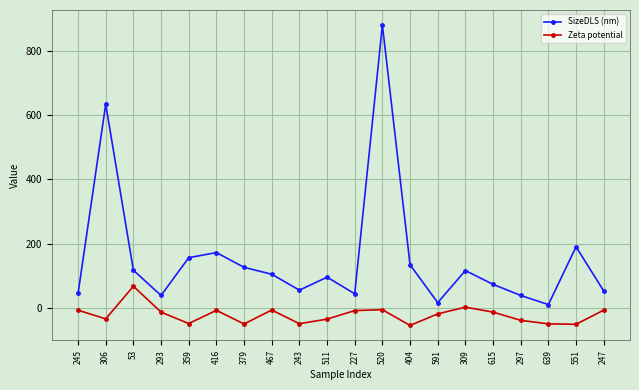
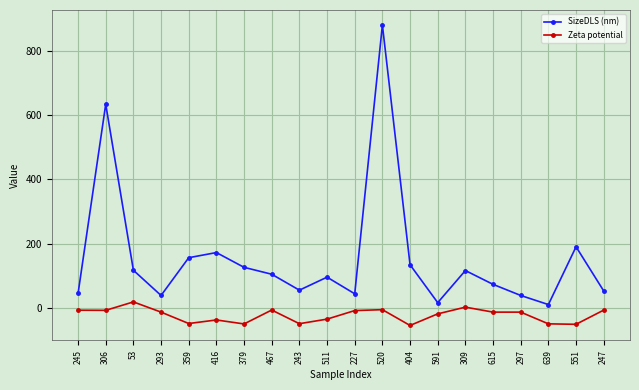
  {
    "SizeDLS (nm)": {
      "245": 40,
      "306": 630,
      "53": 120,
      "293": 40,
      "359": 160,
      "416": 170,
      "379": 130,
      "467": 100,
      "243": 50,
      "511": 100,
      "227": 40,
      "520": 880,
      "404": 130,
      "591": 20,
      "309": 120,
      "615": 70,
      "297": 40,
      "639": 10,
      "551": 190,
      "247": 50
    },
    "Zeta potential": {
      "245": -10,
-     "306": -30,
-     "53": 70,
+     "306": -10,
+     "53": 20,
      "293": -10,
      "359": -50,
-     "416": -10,
+     "416": -40,
      "379": -50,
      "467": -10,
      "243": -50,
      "511": -40,
      "227": -10,
      "520": -10,
      "404": -60,
      "591": -20,
      "309": 0,
      "615": -10,
-     "297": -40,
+     "297": -10,
      "639": -50,
      "551": -50,
      "247": -10
    }
  }
